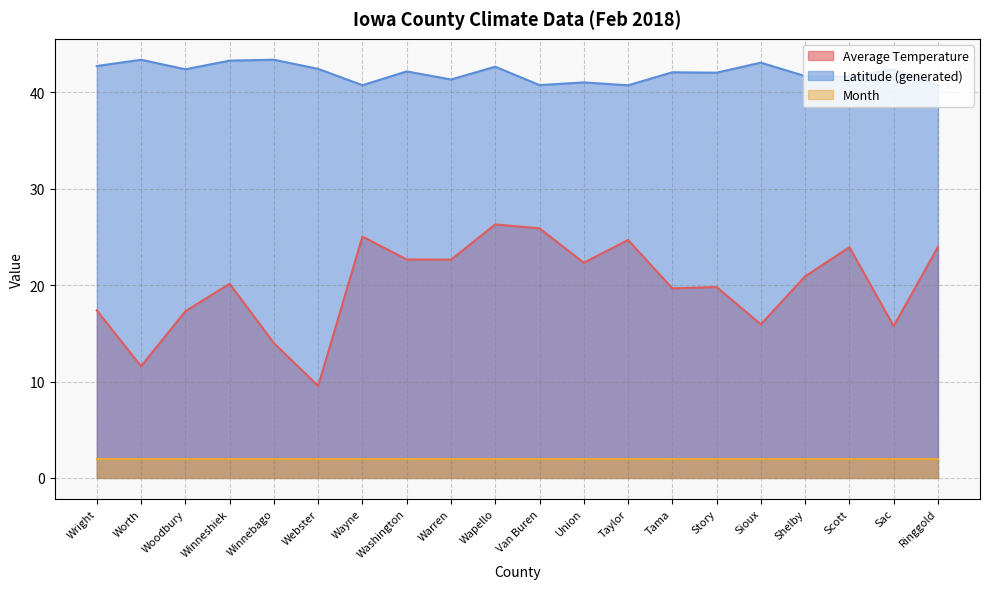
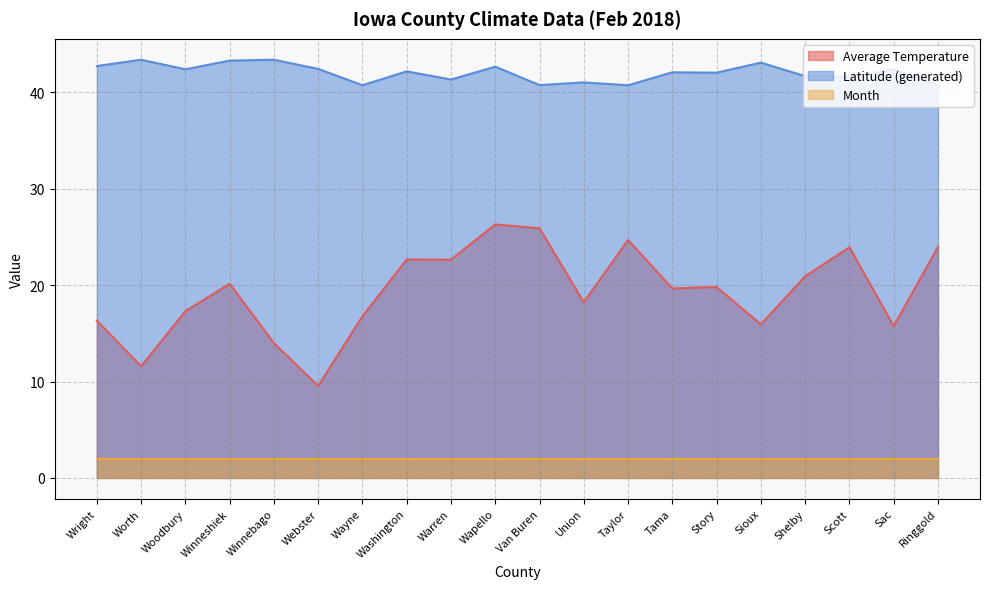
  {
    "Average Temperature": {
-     "Wright": 17,
+     "Wright": 16,
      "Worth": 12,
      "Woodbury": 17,
      "Winneshiek": 20,
      "Winnebago": 14,
      "Webster": 10,
-     "Wayne": 25,
+     "Wayne": 17,
      "Washington": 23,
      "Warren": 23,
      "Wapello": 26,
      "Van Buren": 26,
-     "Union": 22,
+     "Union": 18,
      "Taylor": 25,
      "Tama": 20,
      "Story": 20,
      "Sioux": 16,
      "Shelby": 21,
      "Scott": 24,
      "Sac": 16,
      "Ringgold": 24
    },
    "Latitude (generated)": {
      "Wright": 43,
      "Worth": 43,
      "Woodbury": 42,
      "Winneshiek": 43,
      "Winnebago": 43,
      "Webster": 42,
      "Wayne": 41,
      "Washington": 42,
      "Warren": 41,
      "Wapello": 43,
      "Van Buren": 41,
      "Union": 41,
      "Taylor": 41,
      "Tama": 42,
      "Story": 42,
      "Sioux": 43
    },
    "Month": {
      "Wright": 2,
      "Worth": 2,
      "Woodbury": 2,
      "Winneshiek": 2,
      "Winnebago": 2,
      "Webster": 2,
      "Wayne": 2,
      "Washington": 2,
      "Warren": 2,
      "Wapello": 2,
      "Van Buren": 2,
      "Union": 2,
      "Taylor": 2,
      "Tama": 2,
      "Story": 2,
      "Sioux": 2,
      "Shelby": 2,
      "Scott": 2,
      "Sac": 2,
      "Ringgold": 2
    }
  }
